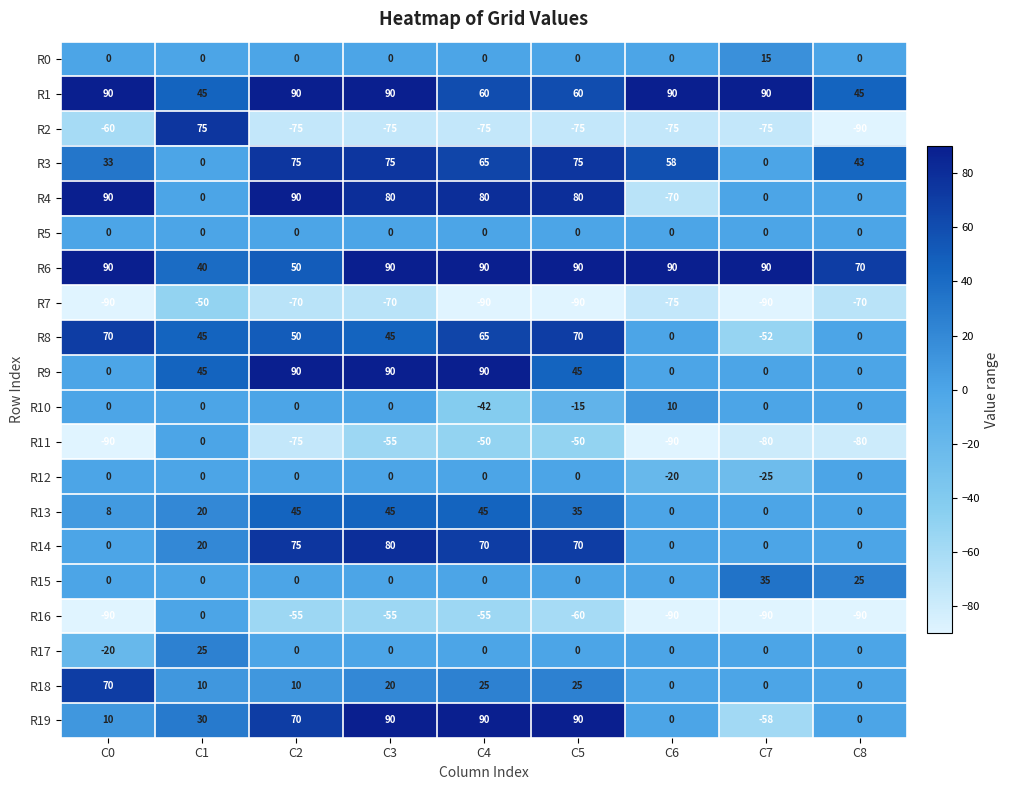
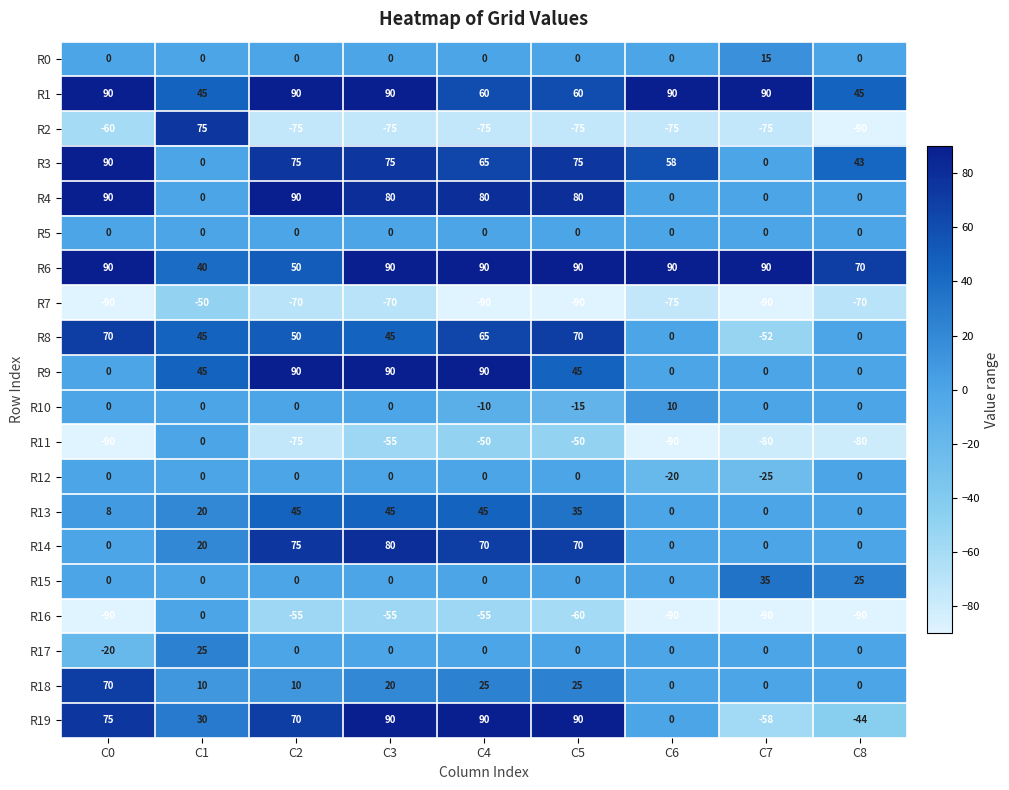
  {
    "R0": {
      "C0": 0,
      "C1": 0,
      "C2": 0,
      "C3": 0,
      "C4": 0,
      "C5": 0,
      "C6": 0,
      "C7": 15,
      "C8": 0
    },
    "R1": {
      "C0": 90,
      "C1": 45,
      "C2": 90,
      "C3": 90,
      "C4": 60,
      "C5": 60,
      "C6": 90,
      "C7": 90,
      "C8": 45
    },
    "R2": {
      "C0": -60,
      "C1": 75,
      "C2": -75,
      "C3": -75,
      "C4": -75,
      "C5": -75,
      "C6": -75,
      "C7": -75
    },
    "R3": {
-     "C0": 33,
+     "C0": 90,
      "C1": 0,
      "C2": 75,
      "C3": 75,
      "C4": 65,
      "C5": 75,
      "C6": 58,
      "C7": 0,
      "C8": 43
    },
    "R4": {
      "C0": 90,
      "C1": 0,
      "C2": 90,
      "C3": 80,
      "C4": 80,
      "C5": 80,
-     "C6": -70,
+     "C6": 0,
      "C7": 0,
      "C8": 0
    },
    "R5": {
      "C0": 0,
      "C1": 0,
      "C2": 0,
      "C3": 0,
      "C4": 0,
      "C5": 0,
      "C6": 0,
      "C7": 0,
      "C8": 0
    },
    "R6": {
      "C0": 90,
      "C1": 40,
      "C2": 50,
      "C3": 90,
      "C4": 90,
      "C5": 90,
      "C6": 90,
      "C7": 90,
      "C8": 70
    },
    "R7": {
      "C1": -50,
      "C2": -70,
      "C3": -70,
      "C6": -75,
      "C8": -70
    },
    "R8": {
      "C0": 70,
      "C1": 45,
      "C2": 50,
      "C3": 45,
      "C4": 65,
      "C5": 70,
      "C6": 0,
      "C7": -52,
      "C8": 0
    },
    "R9": {
      "C0": 0,
      "C1": 45,
      "C2": 90,
      "C3": 90,
      "C4": 90,
      "C5": 45,
      "C6": 0,
      "C7": 0,
      "C8": 0
    },
    "R10": {
      "C0": 0,
      "C1": 0,
      "C2": 0,
      "C3": 0,
-     "C4": -42,
+     "C4": -10,
      "C5": -15,
      "C6": 10,
      "C7": 0,
      "C8": 0
    },
    "R11": {
      "C1": 0,
      "C2": -75,
      "C3": -55,
      "C4": -50,
      "C5": -50,
      "C7": -80,
      "C8": -80
    },
    "R12": {
      "C0": 0,
      "C1": 0,
      "C2": 0,
      "C3": 0,
      "C4": 0,
      "C5": 0,
      "C6": -20,
      "C7": -25,
      "C8": 0
    },
    "R13": {
      "C0": 8,
      "C1": 20,
      "C2": 45,
      "C3": 45,
      "C4": 45,
      "C5": 35,
      "C6": 0,
      "C7": 0,
      "C8": 0
    },
    "R14": {
      "C0": 0,
      "C1": 20,
      "C2": 75,
      "C3": 80,
      "C4": 70,
      "C5": 70,
      "C6": 0,
      "C7": 0,
      "C8": 0
    },
    "R15": {
      "C0": 0,
      "C1": 0,
      "C2": 0,
      "C3": 0,
      "C4": 0,
      "C5": 0,
      "C6": 0,
      "C7": 35,
      "C8": 25
    },
    "R16": {
      "C1": 0,
      "C2": -55,
      "C3": -55,
      "C4": -55,
      "C5": -60
    },
    "R17": {
      "C0": -20,
      "C1": 25,
      "C2": 0,
      "C3": 0,
      "C4": 0,
      "C5": 0,
      "C6": 0,
      "C7": 0,
      "C8": 0
    },
    "R18": {
      "C0": 70,
      "C1": 10,
      "C2": 10,
      "C3": 20,
      "C4": 25,
      "C5": 25,
      "C6": 0,
      "C7": 0,
      "C8": 0
    },
    "R19": {
-     "C0": 10,
+     "C0": 75,
      "C1": 30,
      "C2": 70,
      "C3": 90,
      "C4": 90,
      "C5": 90,
      "C6": 0,
      "C7": -58,
-     "C8": 0
+     "C8": -44
    }
  }
